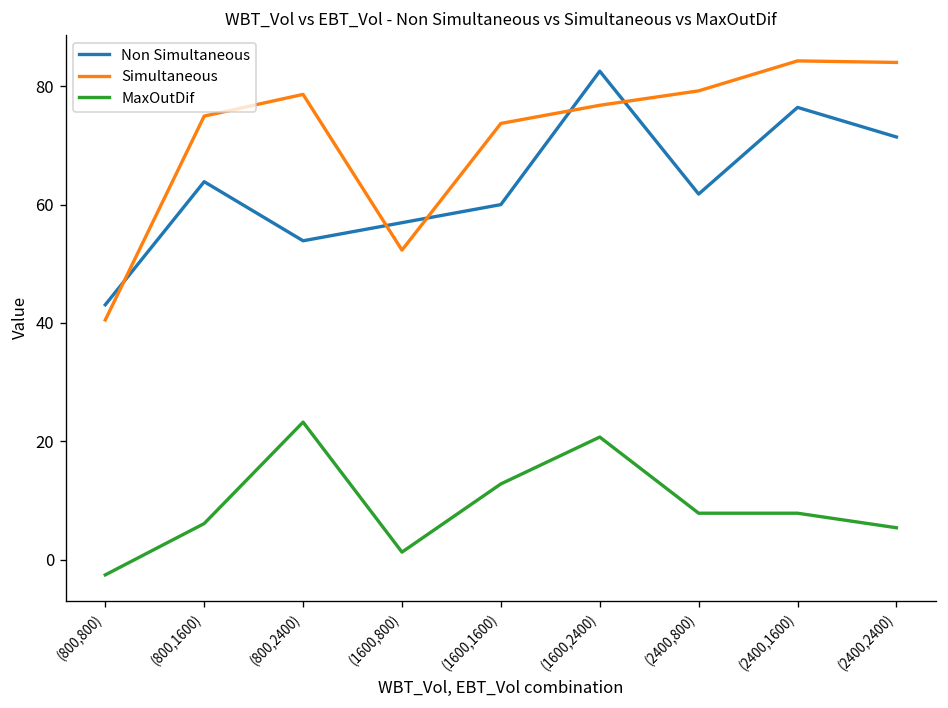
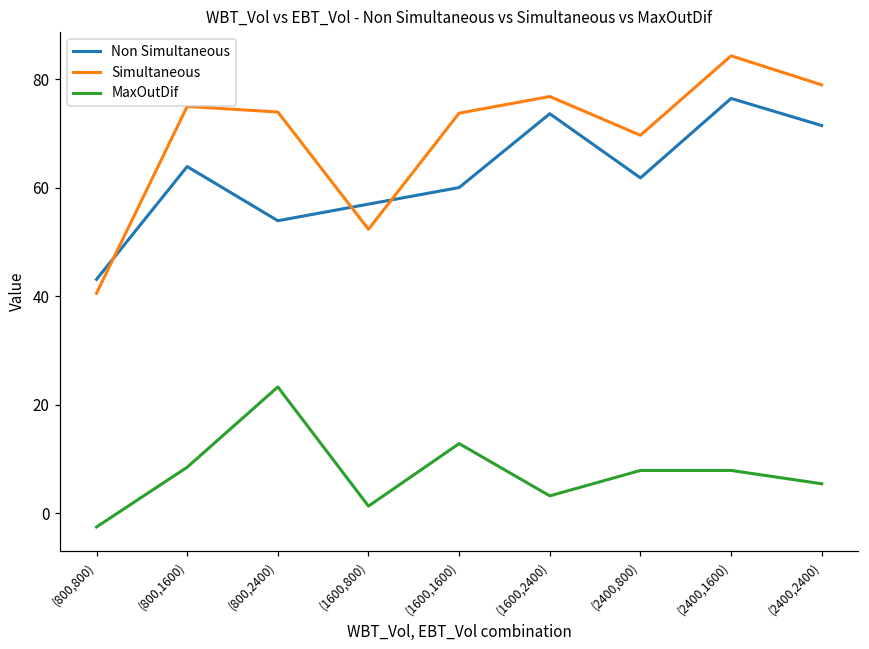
  {
    "Non Simultaneous": {
      "(800,800)": 43,
      "(800,1600)": 64,
      "(800,2400)": 54,
      "(1600,800)": 57,
      "(1600,1600)": 60,
-     "(1600,2400)": 83,
+     "(1600,2400)": 74,
      "(2400,800)": 62,
      "(2400,1600)": 76,
      "(2400,2400)": 71
    },
    "Simultaneous": {
      "(800,800)": 41,
-     "(800,2400)": 79,
+     "(800,2400)": 74,
      "(1600,800)": 52,
      "(1600,1600)": 74,
      "(1600,2400)": 77,
-     "(2400,800)": 79,
+     "(2400,800)": 70,
      "(2400,1600)": 84,
-     "(2400,2400)": 84
+     "(2400,2400)": 79
    },
    "MaxOutDif": {
      "(800,800)": -3,
-     "(800,1600)": 6,
+     "(800,1600)": 8,
      "(800,2400)": 23,
      "(1600,800)": 1,
      "(1600,1600)": 13,
-     "(1600,2400)": 21,
+     "(1600,2400)": 3,
      "(2400,800)": 8,
      "(2400,1600)": 8,
      "(2400,2400)": 5
    }
  }
